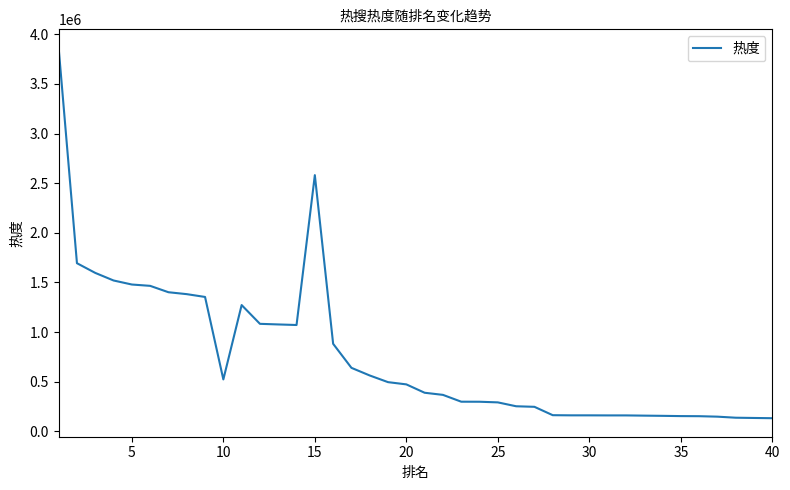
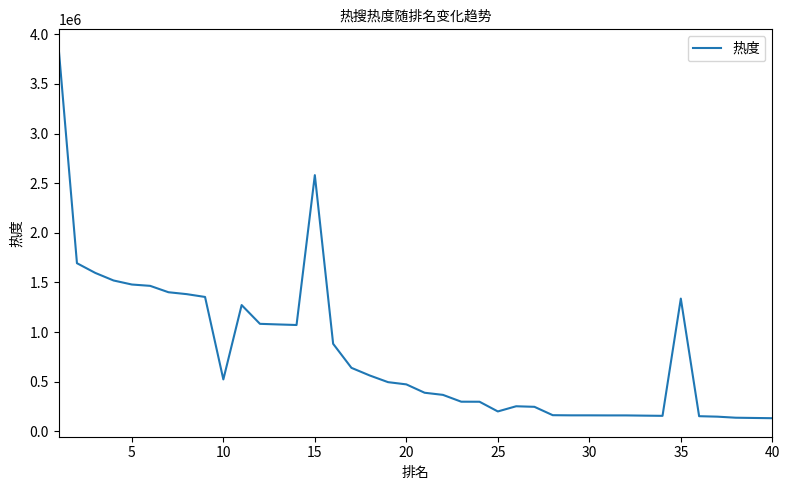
  {
    "5": 1500000,
    "10": 500000,
    "15": 2600000,
    "20": 500000,
-   "25": 300000,
+   "25": 200000,
    "30": 200000,
-   "35": 200000,
+   "35": 1300000,
    "40": 100000
  }
